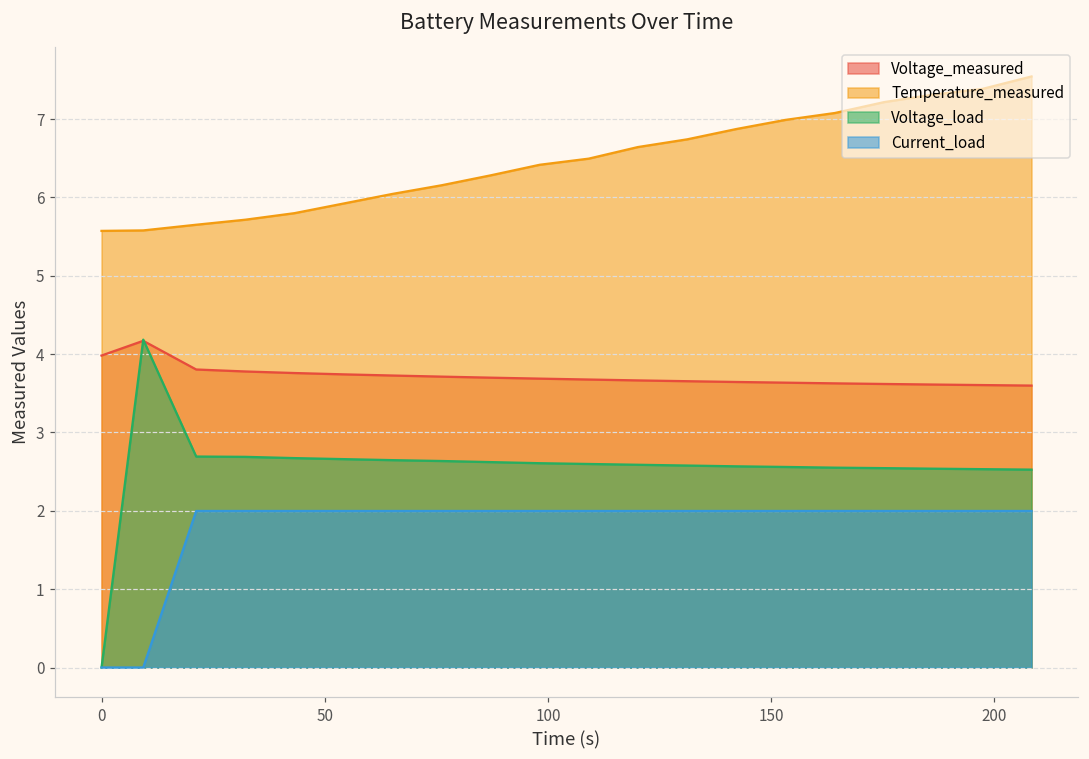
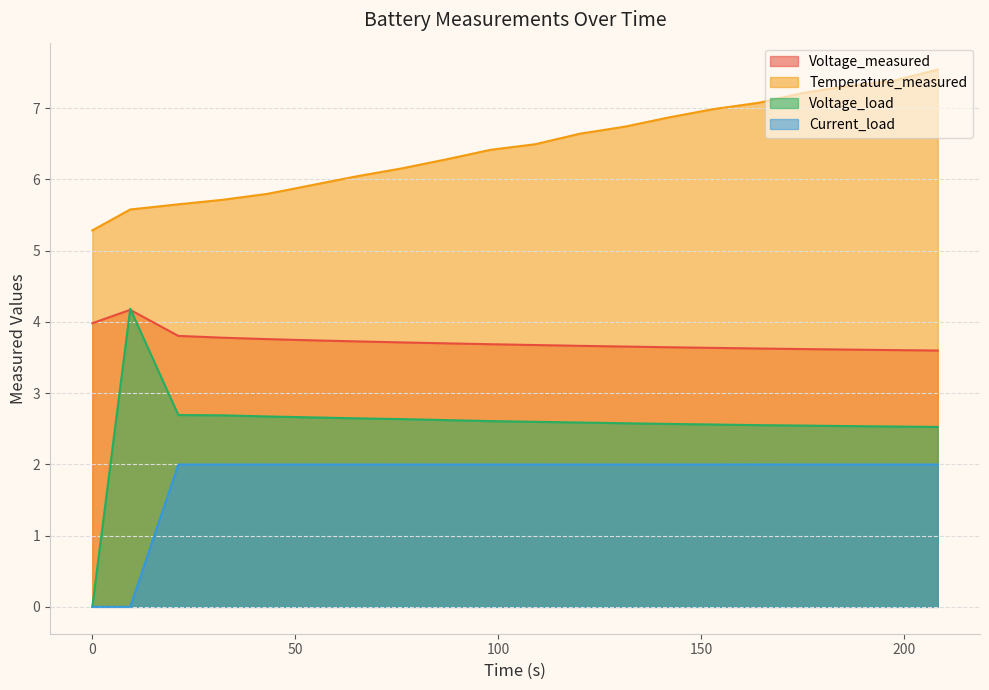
  {
    "Voltage_measured": {
      "0": 4.0
    },
    "Temperature_measured": {
-     "0": 5.6
+     "0": 5.3
    }
  }
